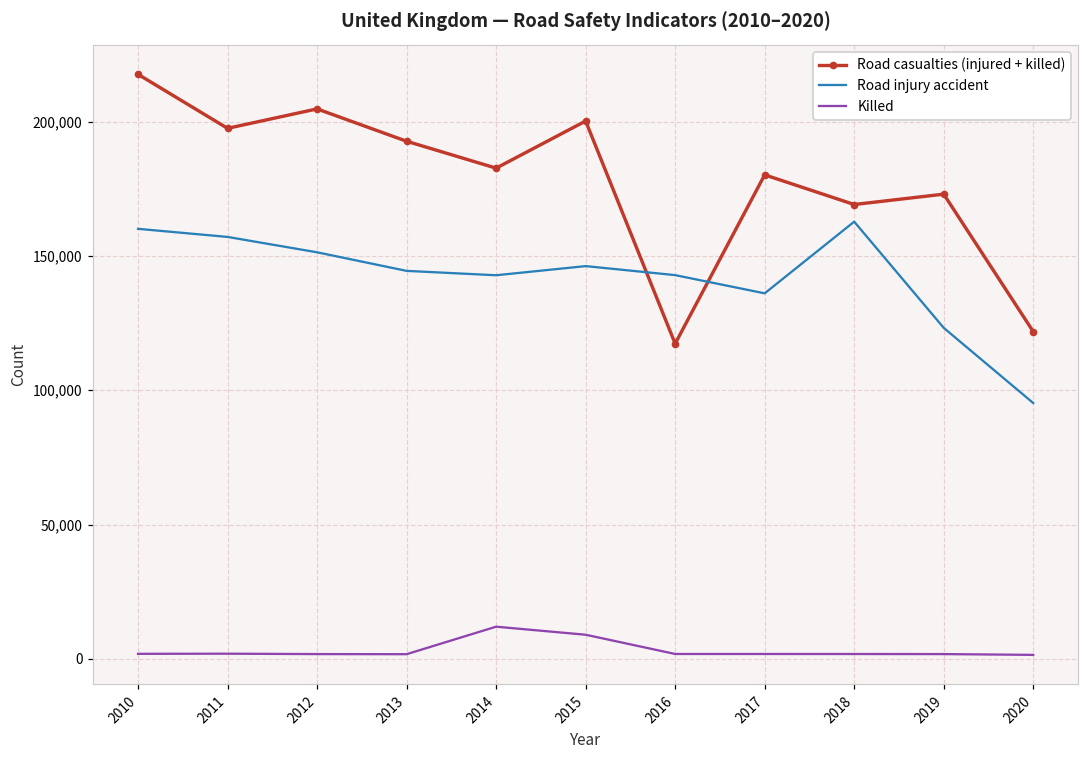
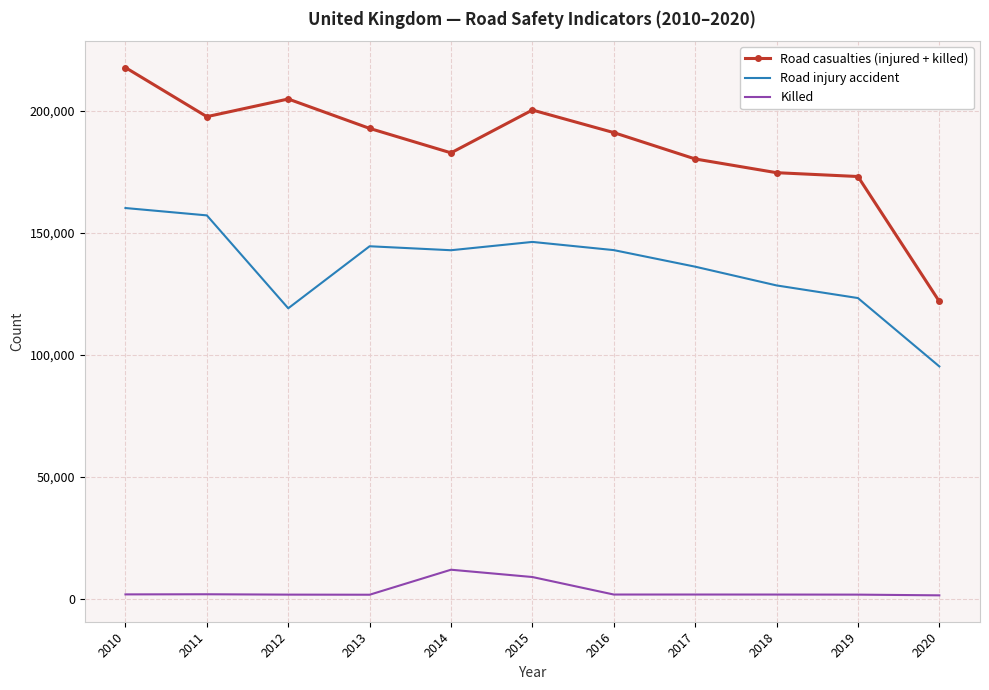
  {
    "Road casualties (injured + killed)": {
      "2010": "218,000",
      "2011": "197,000",
      "2012": "205,000",
      "2013": "193,000",
      "2014": "183,000",
      "2015": "200,000",
-     "2016": "117,000",
+     "2016": "191,000",
      "2017": "180,000",
-     "2018": "169,000",
+     "2018": "175,000",
      "2019": "173,000",
      "2020": "122,000"
    },
    "Road injury accident": {
      "2010": "160,000",
      "2011": "157,000",
-     "2012": "151,000",
+     "2012": "119,000",
      "2013": "144,000",
      "2014": "143,000",
      "2015": "146,000",
      "2016": "143,000",
      "2017": "136,000",
-     "2018": "163,000",
+     "2018": "128,000",
      "2019": "123,000",
      "2020": "95,000"
    },
    "Killed": {
      "2010": "2,000",
      "2011": "2,000",
      "2012": "2,000",
      "2013": "2,000",
      "2014": "12,000",
      "2015": "9,000",
      "2016": "2,000",
      "2017": "2,000",
      "2018": "2,000",
      "2019": "2,000",
      "2020": "1,000"
    }
  }
